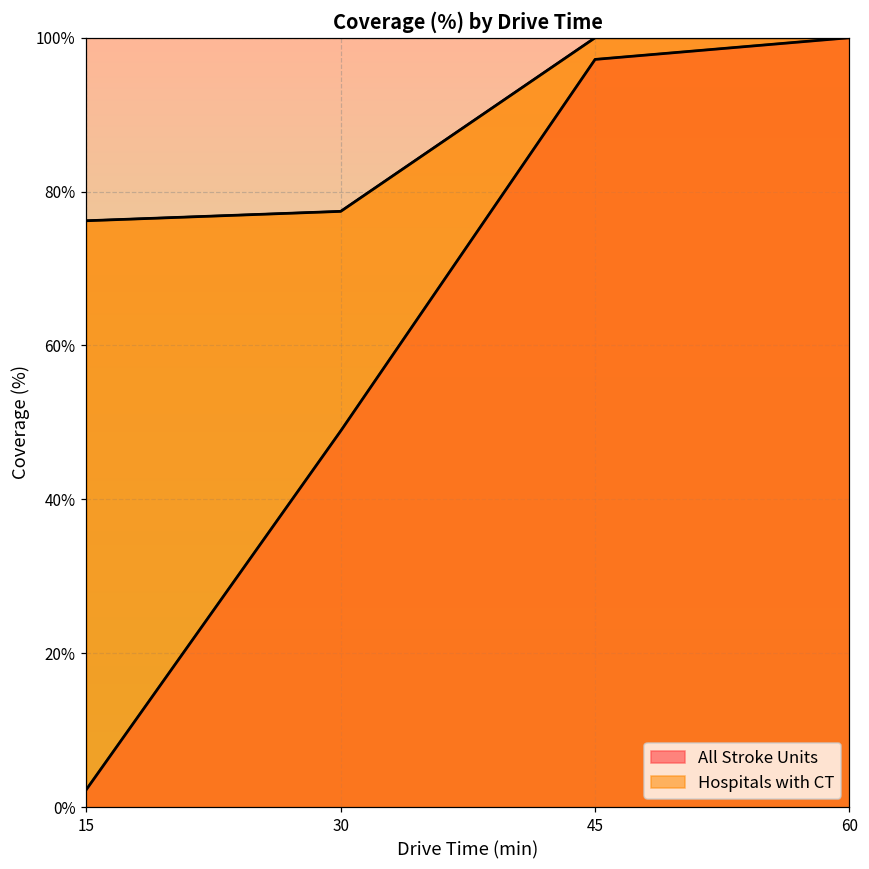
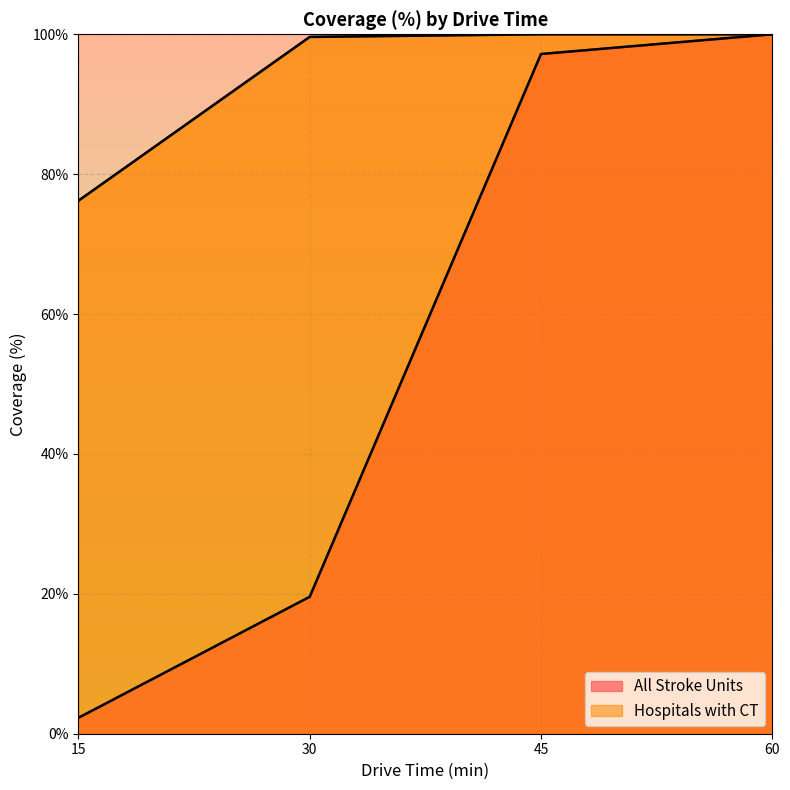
  {
    "All Stroke Units": {
      "15": "2%",
-     "30": "49%",
+     "30": "20%",
      "45": "97%"
    },
    "Hospitals with CT": {
      "15": "76%",
-     "30": "77%",
+     "30": "100%",
      "45": "100%"
    }
  }
